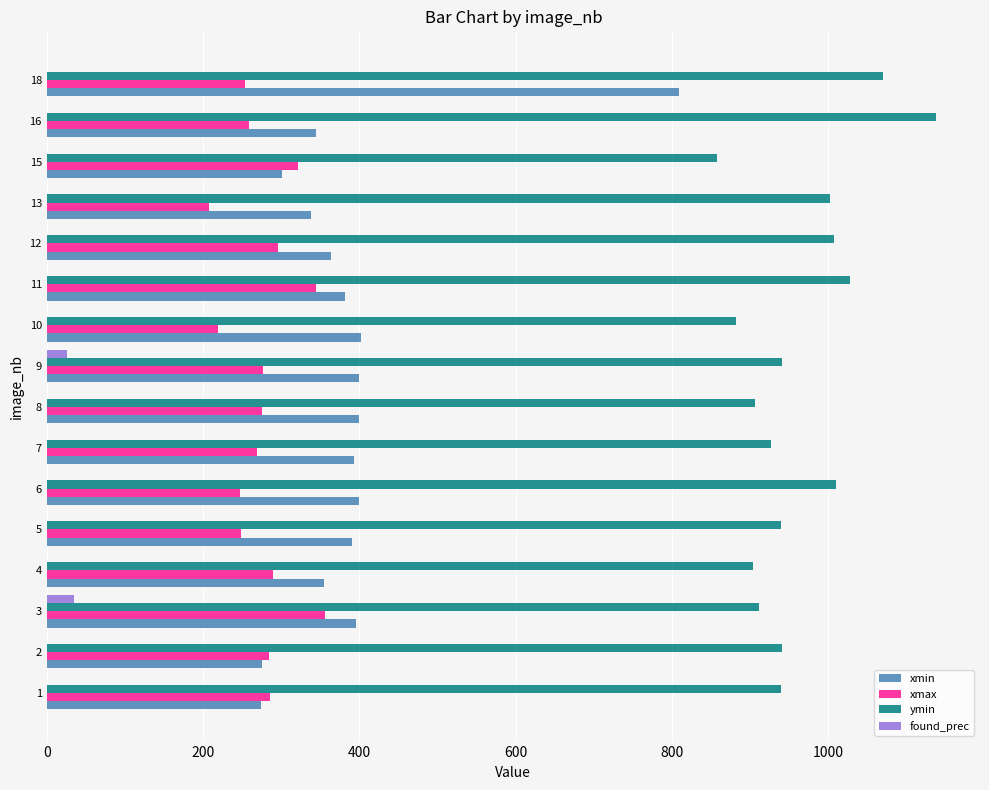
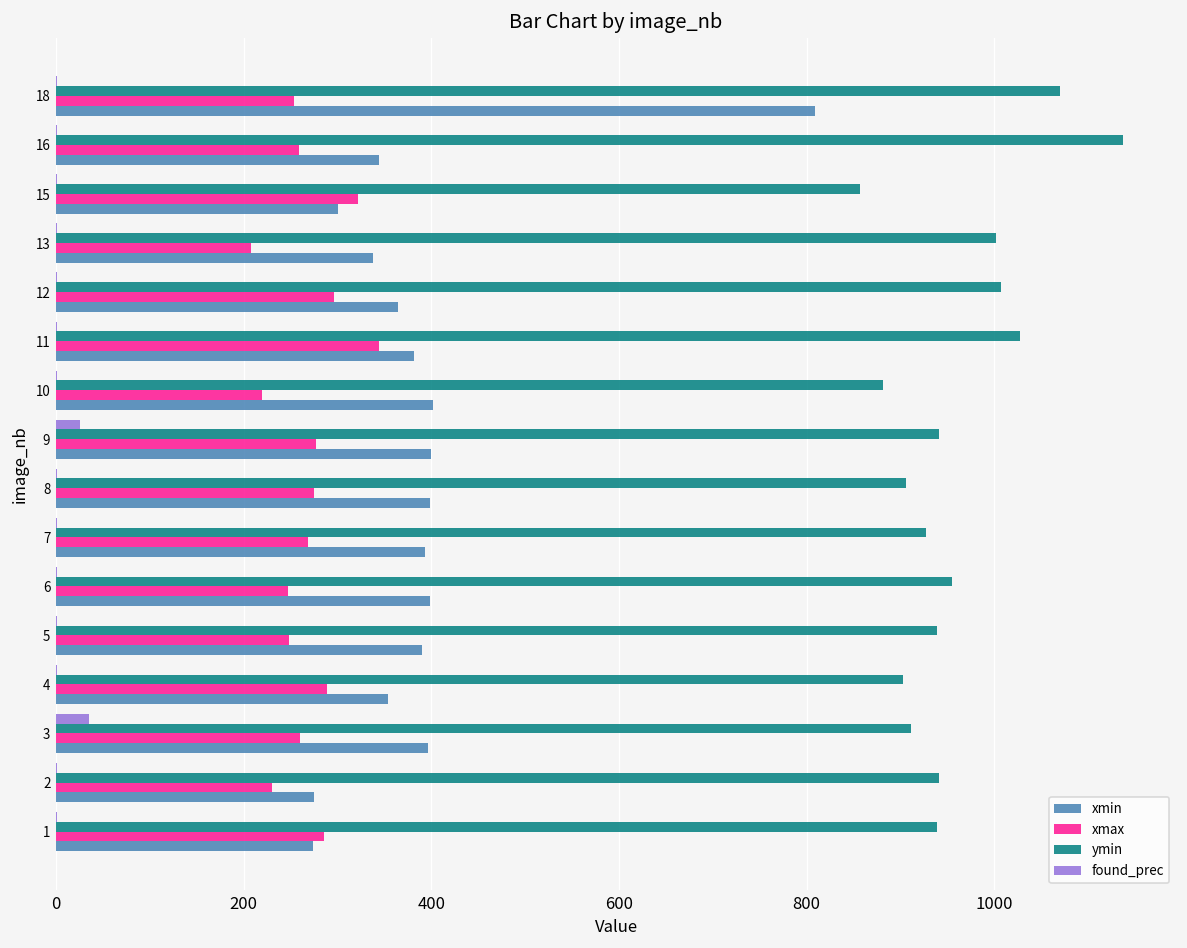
  {
    "xmin": {
      "18": 810,
      "16": 340,
      "15": 300,
      "13": 340,
      "12": 360,
      "11": 380,
      "10": 400,
      "9": 400,
      "8": 400,
      "7": 390,
      "6": 400,
      "5": 390,
      "4": 350,
      "3": 400,
      "2": 280,
      "1": 270
    },
    "xmax": {
      "18": 250,
      "16": 260,
      "15": 320,
      "13": 210,
      "12": 300,
      "11": 340,
      "10": 220,
      "9": 280,
      "8": 280,
      "7": 270,
      "6": 250,
      "5": 250,
      "4": 290,
-     "3": 360,
-     "2": 280,
+     "3": 260,
+     "2": 230,
      "1": 290
    },
    "ymin": {
      "18": 1070,
      "16": 1140,
      "15": 860,
      "13": 1000,
      "12": 1010,
      "11": 1030,
      "10": 880,
      "9": 940,
      "8": 910,
      "7": 930,
-     "6": 1010,
+     "6": 960,
      "5": 940,
      "4": 900,
      "3": 910,
      "2": 940,
      "1": 940
    },
    "found_prec": {
      "9": 30,
      "3": 40
    }
  }
